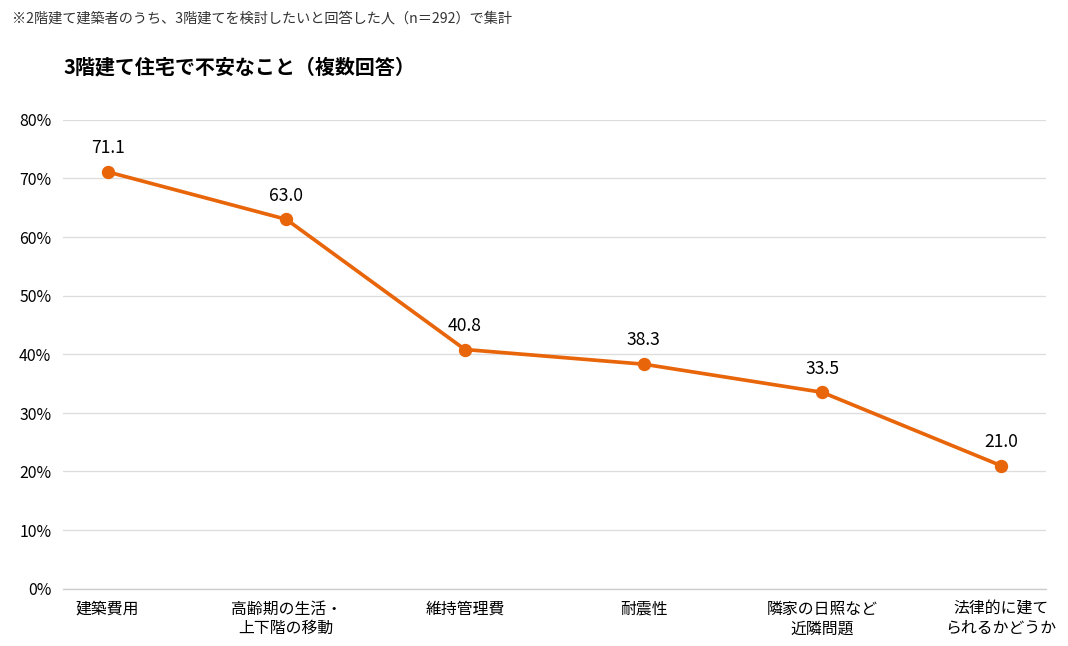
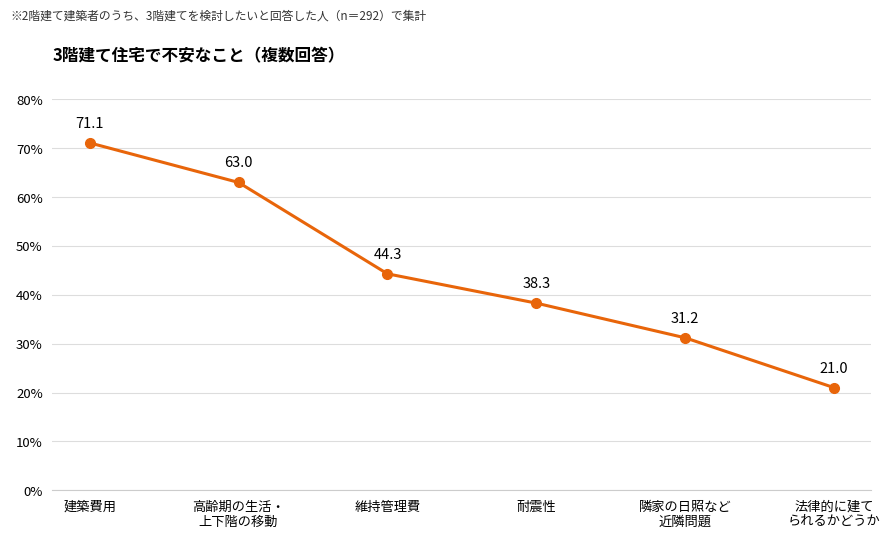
  {
    "建築費用": 71.1,
    "高齢期の生活・ 上下階の移動": 63.0,
-   "維持管理費": 40.8,
+   "維持管理費": 44.3,
    "耐震性": 38.3,
-   "隣家の日照など 近隣問題": 33.5,
+   "隣家の日照など 近隣問題": 31.2,
    "法律的に建て られるかどうか": 21.0
  }
